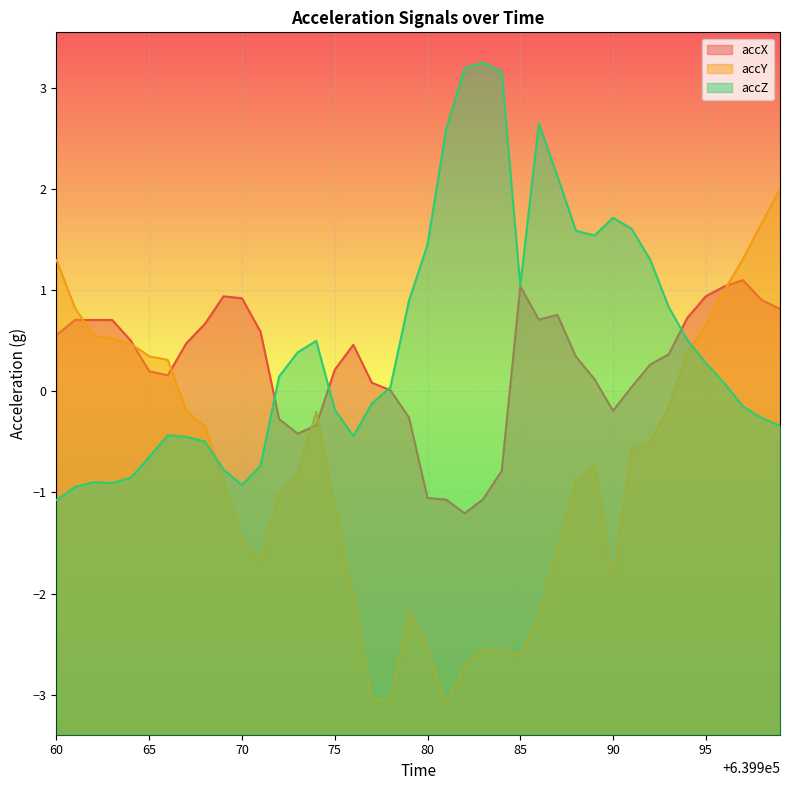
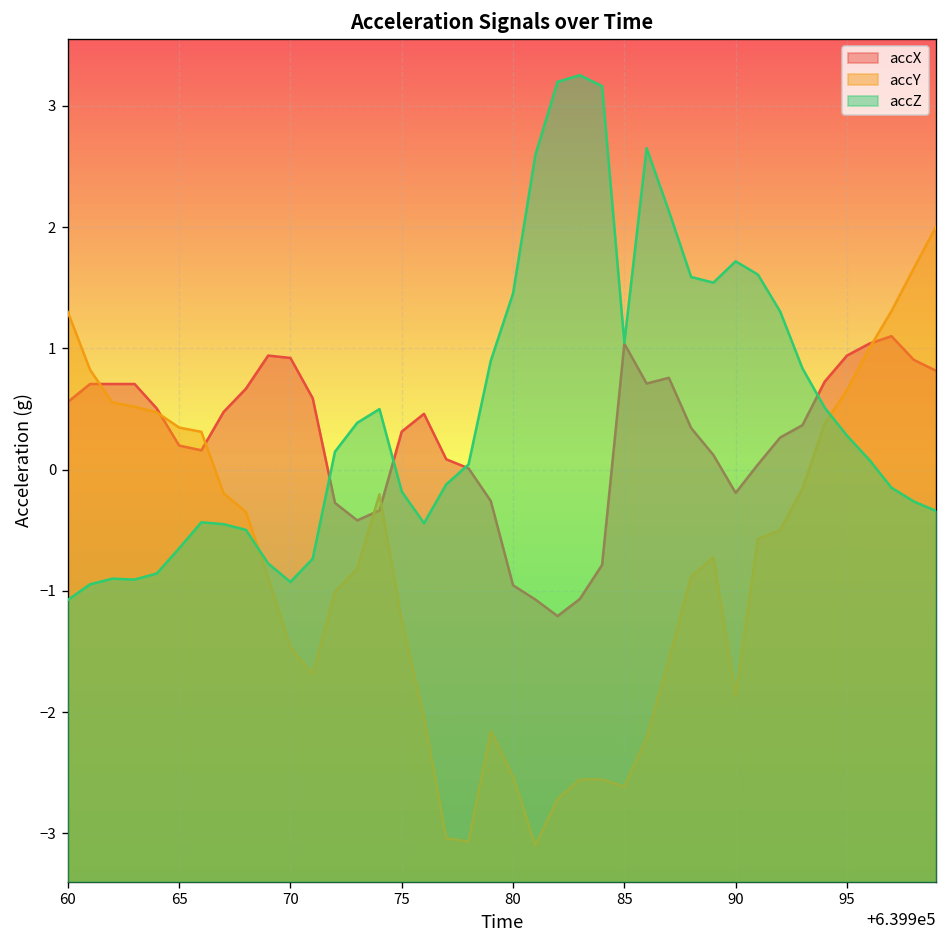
  {
    "accX": {
      "60": 0.56,
      "65": 0.20,
      "70": 0.92,
-     "75": 0.21,
-     "80": -1.05,
+     "75": 0.31,
+     "80": -0.95,
      "90": -0.19,
      "95": 0.94
    },
    "accY": {
      "60": 1.30,
      "65": 0.35,
      "70": -1.46,
-     "75": -1.12,
+     "75": -1.24,
      "80": -2.53,
      "85": -2.61,
      "90": -1.87,
      "95": 0.66
    },
    "accZ": {
      "60": -1.07,
      "65": -0.65,
      "70": -0.93,
      "75": -0.18,
      "80": 1.45,
      "90": 1.72,
      "95": 0.28
    }
  }
